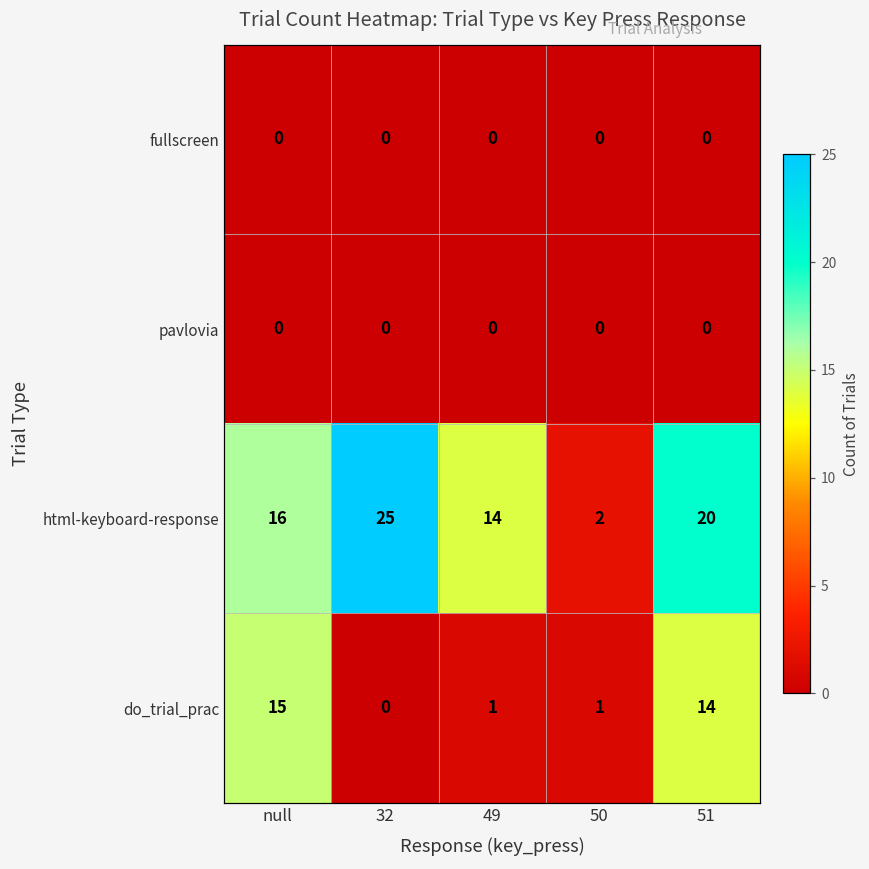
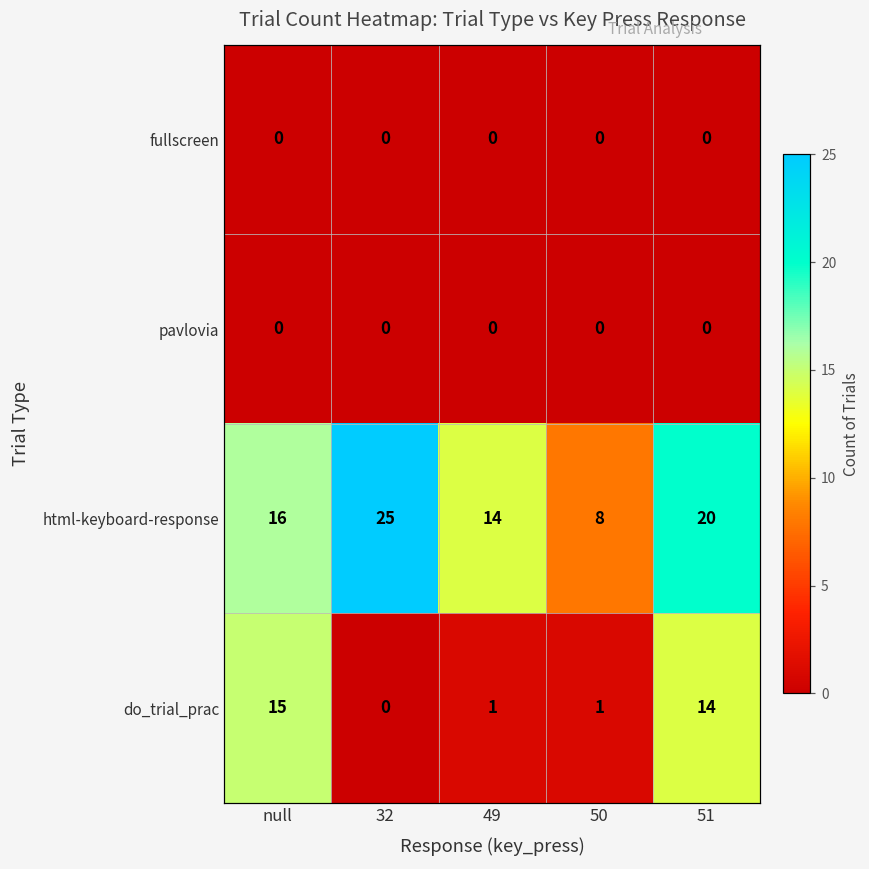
  {
    "fullscreen": {
      "null": 0,
      "32": 0,
      "49": 0,
      "50": 0,
      "51": 0
    },
    "pavlovia": {
      "null": 0,
      "32": 0,
      "49": 0,
      "50": 0,
      "51": 0
    },
    "html-keyboard-response": {
      "null": 16,
      "32": 25,
      "49": 14,
-     "50": 2,
+     "50": 8,
      "51": 20
    },
    "do_trial_prac": {
      "null": 15,
      "32": 0,
      "49": 1,
      "50": 1,
      "51": 14
    }
  }
